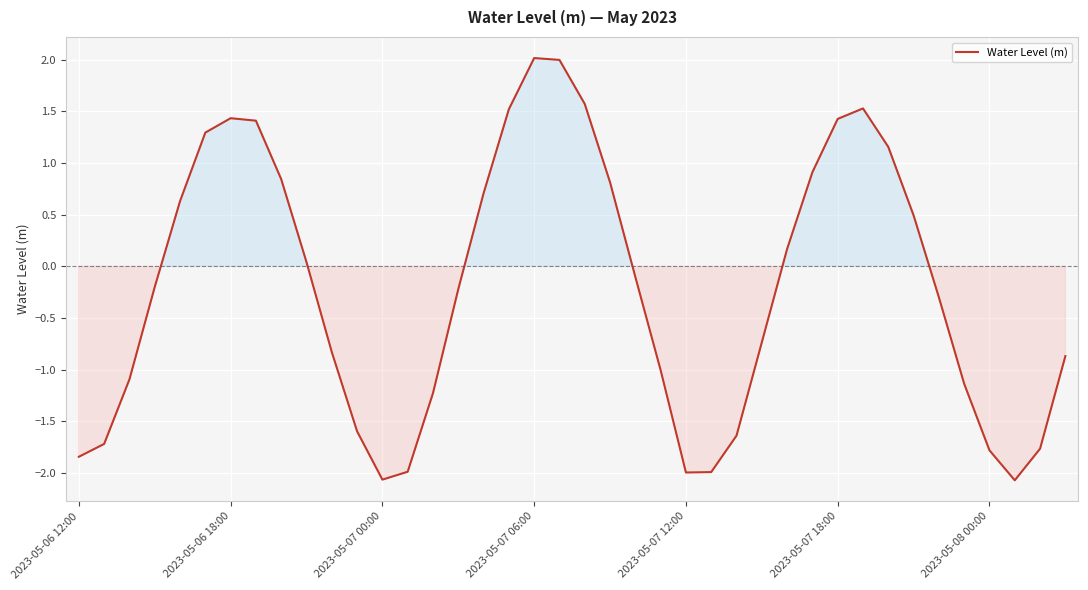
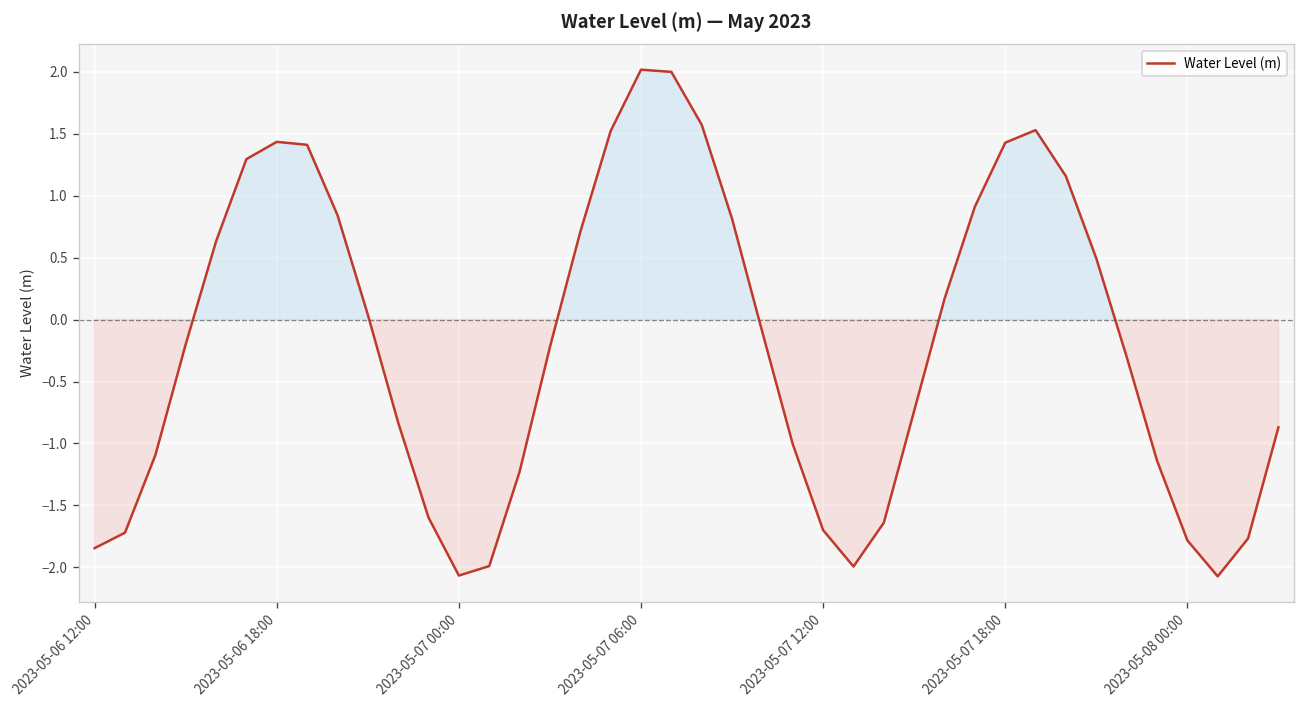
  {
    "2023-05-06 12:00": -1.84,
    "2023-05-06 18:00": 1.43,
    "2023-05-07 00:00": -2.07,
    "2023-05-07 06:00": 2.02,
-   "2023-05-07 12:00": -2.00,
+   "2023-05-07 12:00": -1.70,
    "2023-05-07 18:00": 1.43,
    "2023-05-08 00:00": -1.78
  }
